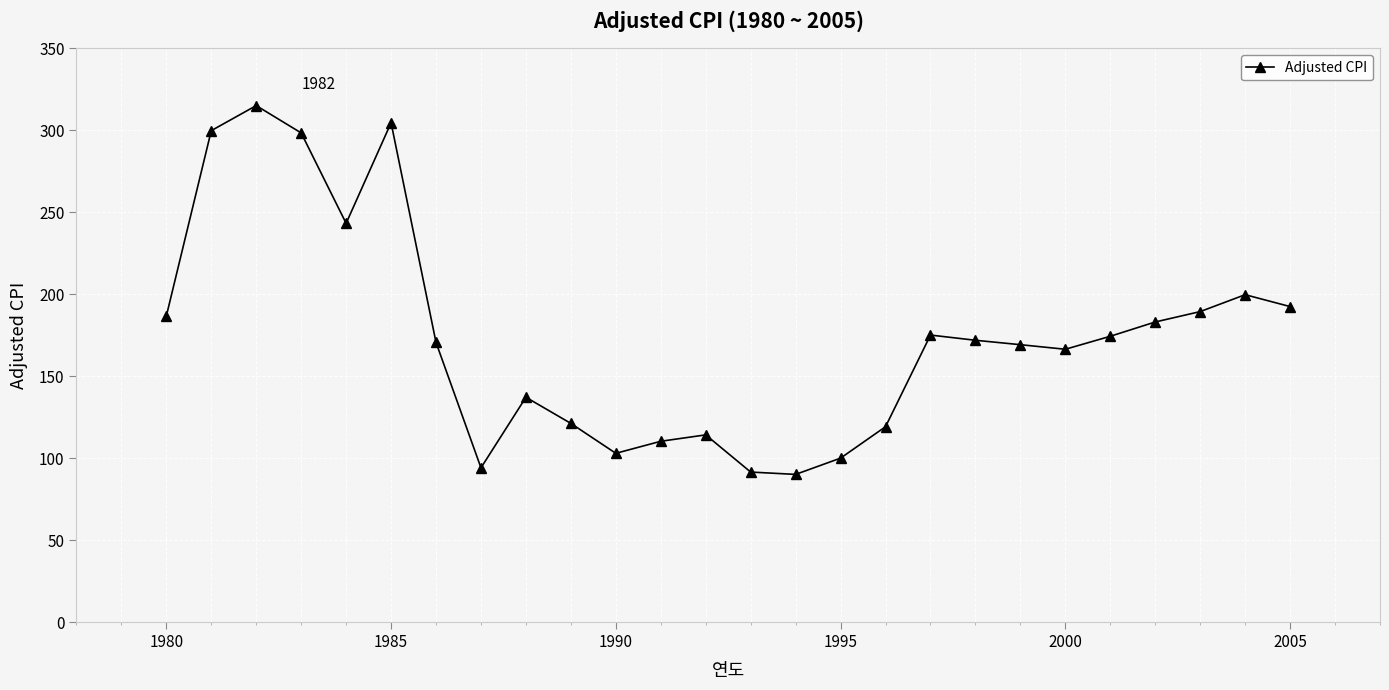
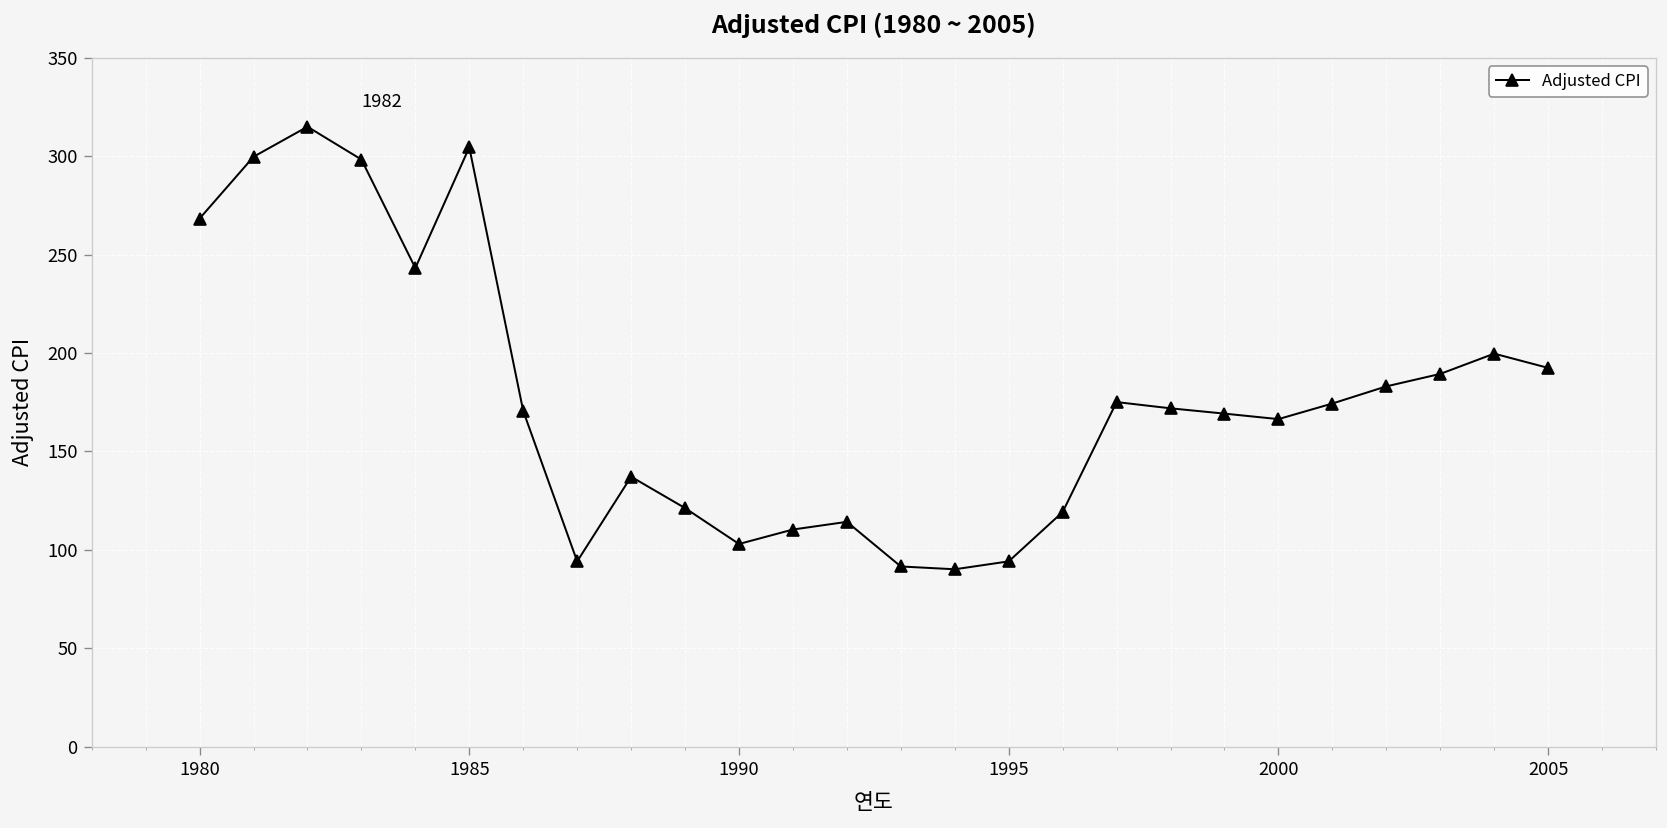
  {
-   "1980": 187,
+   "1980": 268,
    "1985": 305,
    "1990": 103,
-   "1995": 100,
+   "1995": 94,
    "2000": 166,
    "2005": 192
  }
